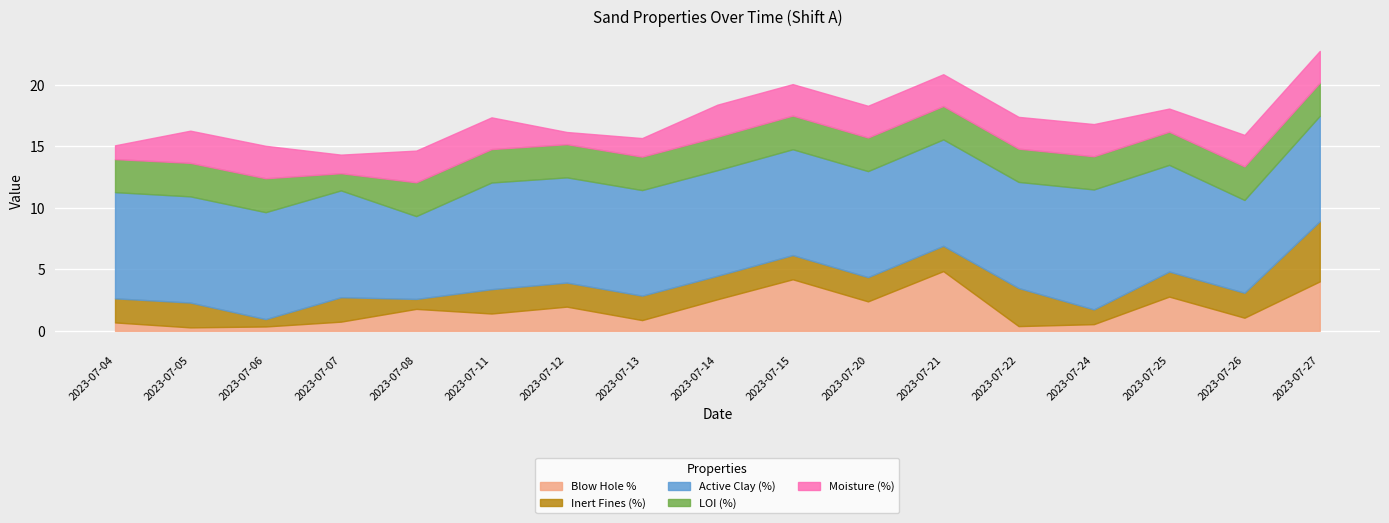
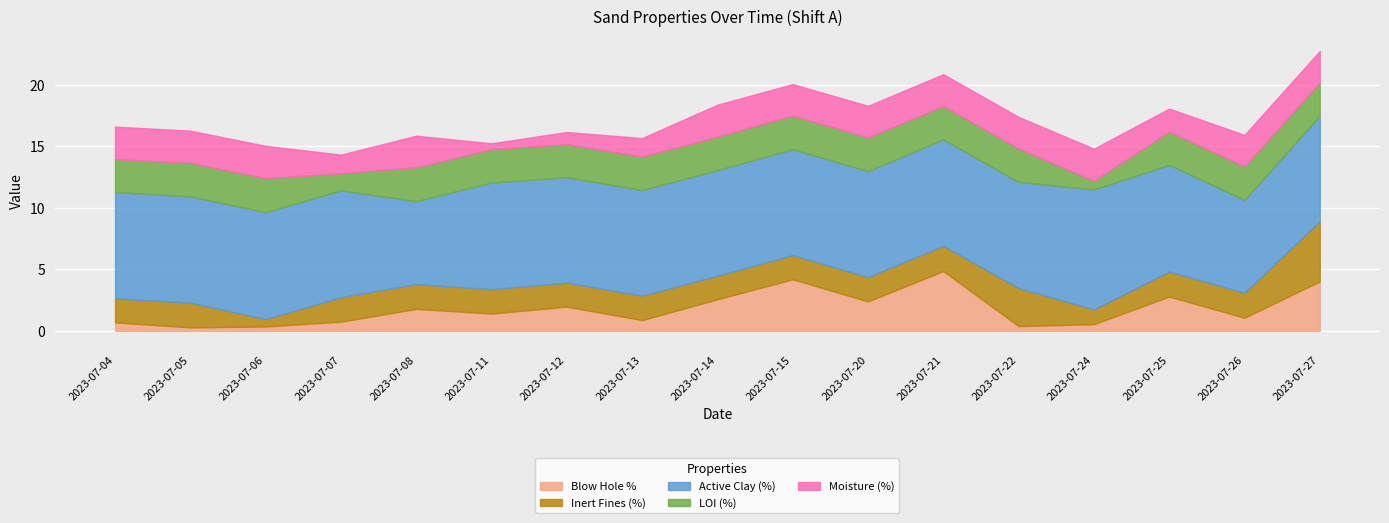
  {
    "Blow Hole %": {
      "2023-07-04": 0.7,
      "2023-07-05": 0.3,
      "2023-07-06": 0.4,
      "2023-07-07": 0.7,
      "2023-07-08": 1.8,
      "2023-07-11": 1.4,
      "2023-07-12": 2.0,
      "2023-07-13": 0.9,
      "2023-07-14": 2.6,
      "2023-07-15": 4.2,
      "2023-07-20": 2.4,
      "2023-07-21": 4.9,
      "2023-07-22": 0.4,
      "2023-07-24": 0.5,
      "2023-07-25": 2.8,
      "2023-07-26": 1.1,
      "2023-07-27": 4.0
    },
    "Inert Fines (%)": {
      "2023-07-04": 2.0,
      "2023-07-05": 2.0,
      "2023-07-06": 0.6,
      "2023-07-07": 2.0,
-     "2023-07-08": 0.8,
+     "2023-07-08": 2.0,
      "2023-07-11": 2.0,
      "2023-07-12": 2.0,
      "2023-07-13": 2.0,
      "2023-07-14": 1.9,
      "2023-07-15": 2.0,
      "2023-07-20": 2.0,
      "2023-07-21": 2.1,
      "2023-07-22": 3.1,
      "2023-07-24": 1.2,
      "2023-07-25": 2.0,
      "2023-07-26": 2.0,
      "2023-07-27": 4.9
    },
    "Active Clay (%)": {
      "2023-07-04": 8.6,
      "2023-07-05": 8.6,
      "2023-07-06": 8.7,
      "2023-07-07": 8.7,
      "2023-07-08": 6.7,
      "2023-07-11": 8.7,
      "2023-07-12": 8.6,
      "2023-07-13": 8.6,
      "2023-07-14": 8.6,
      "2023-07-15": 8.6,
      "2023-07-20": 8.6,
      "2023-07-21": 8.7,
      "2023-07-22": 8.6,
      "2023-07-24": 9.8,
      "2023-07-25": 8.7,
      "2023-07-26": 7.6,
      "2023-07-27": 8.6
    },
    "LOI (%)": {
      "2023-07-04": 2.7,
      "2023-07-05": 2.7,
      "2023-07-06": 2.8,
      "2023-07-07": 1.4,
      "2023-07-08": 2.8,
      "2023-07-11": 2.7,
      "2023-07-12": 2.7,
      "2023-07-13": 2.7,
      "2023-07-14": 2.7,
      "2023-07-15": 2.7,
      "2023-07-20": 2.7,
      "2023-07-21": 2.7,
      "2023-07-22": 2.7,
-     "2023-07-24": 2.7,
+     "2023-07-24": 0.7,
      "2023-07-25": 2.7,
      "2023-07-26": 2.7,
      "2023-07-27": 2.7
    },
    "Moisture (%)": {
-     "2023-07-04": 1.1,
+     "2023-07-04": 2.6,
      "2023-07-05": 2.6,
      "2023-07-06": 2.6,
      "2023-07-07": 1.5,
      "2023-07-08": 2.6,
-     "2023-07-11": 2.6,
+     "2023-07-11": 0.5,
      "2023-07-12": 1.0,
      "2023-07-13": 1.5,
      "2023-07-14": 2.6,
      "2023-07-15": 2.6,
      "2023-07-20": 2.6,
      "2023-07-21": 2.6,
      "2023-07-22": 2.6,
      "2023-07-24": 2.6,
      "2023-07-25": 1.9,
      "2023-07-26": 2.6,
      "2023-07-27": 2.6
    }
  }
